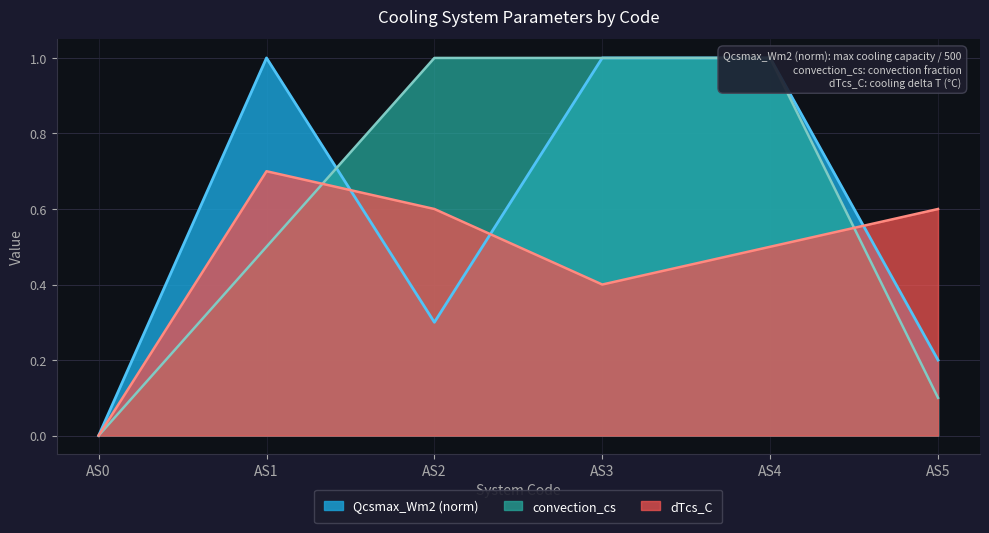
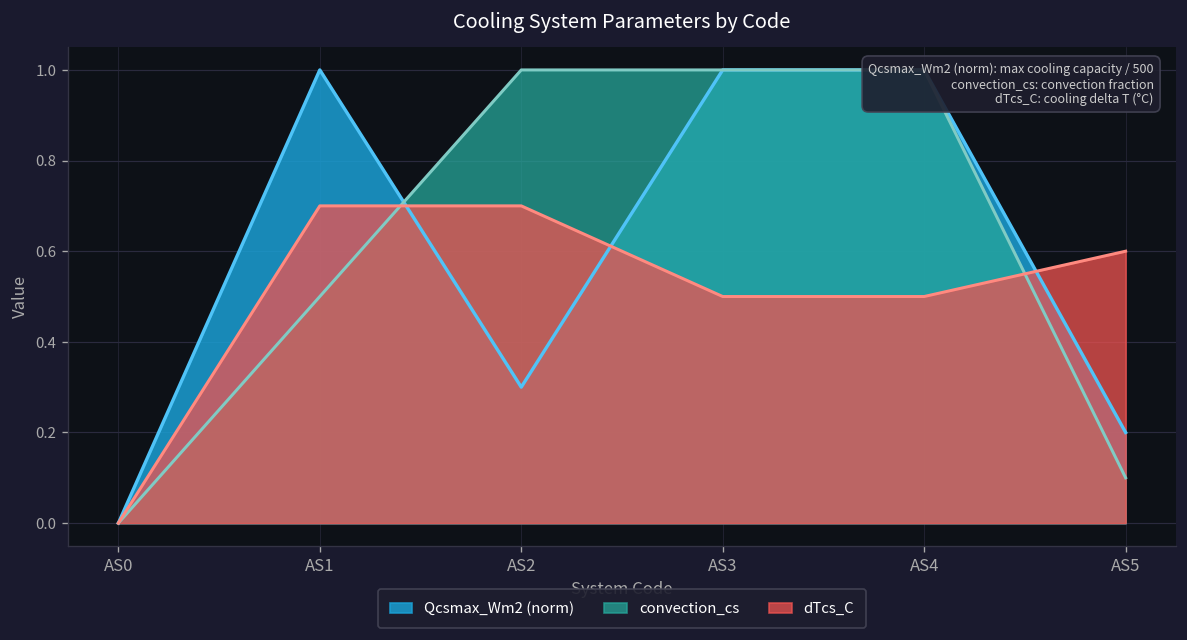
  {
    "dTcs_C": {
      "AS1": 0.7,
-     "AS2": 0.6,
-     "AS3": 0.4,
+     "AS2": 0.7,
+     "AS3": 0.5,
      "AS4": 0.5,
      "AS5": 0.6
    }
  }
